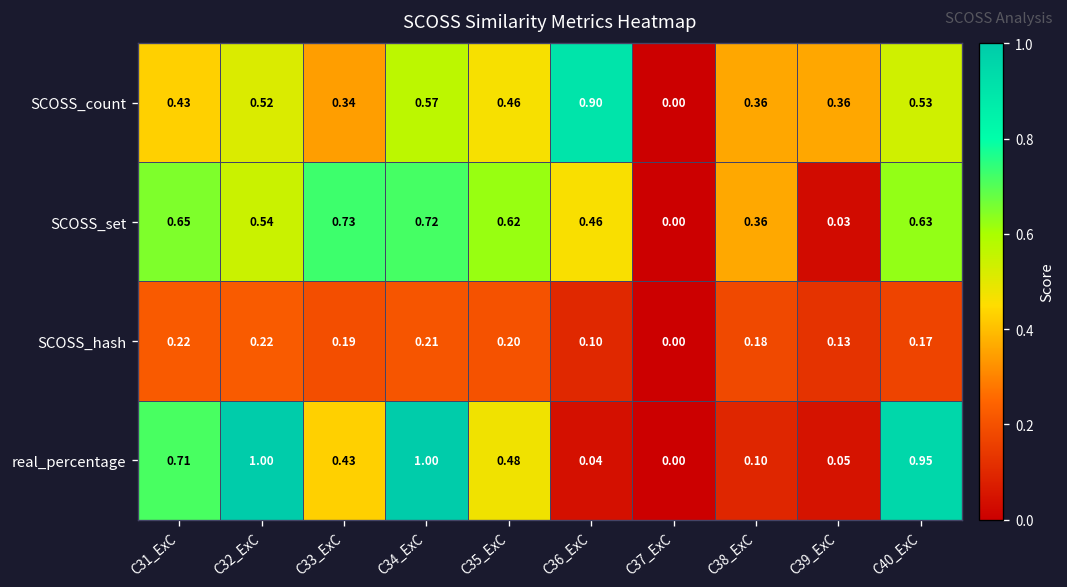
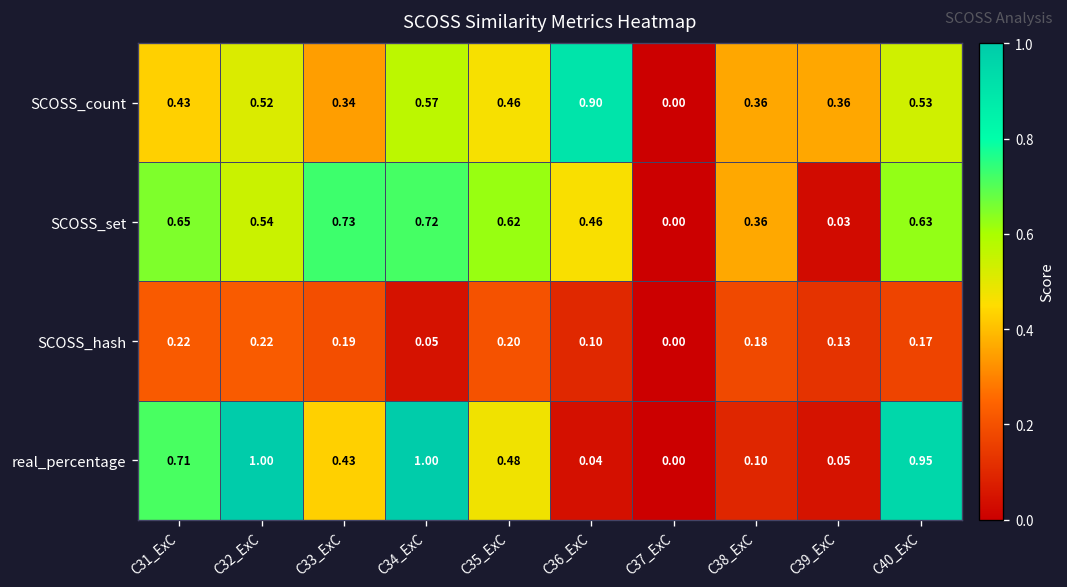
  {
    "SCOSS_count": {
      "C31_ExC": 0.43,
      "C32_ExC": 0.52,
      "C33_ExC": 0.34,
      "C34_ExC": 0.57,
      "C35_ExC": 0.46,
      "C36_ExC": 0.90,
      "C37_ExC": 0.00,
      "C38_ExC": 0.36,
      "C39_ExC": 0.36,
      "C40_ExC": 0.53
    },
    "SCOSS_set": {
      "C31_ExC": 0.65,
      "C32_ExC": 0.54,
      "C33_ExC": 0.73,
      "C34_ExC": 0.72,
      "C35_ExC": 0.62,
      "C36_ExC": 0.46,
      "C37_ExC": 0.00,
      "C38_ExC": 0.36,
      "C39_ExC": 0.03,
      "C40_ExC": 0.63
    },
    "SCOSS_hash": {
      "C31_ExC": 0.22,
      "C32_ExC": 0.22,
      "C33_ExC": 0.19,
-     "C34_ExC": 0.21,
+     "C34_ExC": 0.05,
      "C35_ExC": 0.20,
      "C36_ExC": 0.10,
      "C37_ExC": 0.00,
      "C38_ExC": 0.18,
      "C39_ExC": 0.13,
      "C40_ExC": 0.17
    },
    "real_percentage": {
      "C31_ExC": 0.71,
      "C32_ExC": 1.00,
      "C33_ExC": 0.43,
      "C34_ExC": 1.00,
      "C35_ExC": 0.48,
      "C36_ExC": 0.04,
      "C37_ExC": 0.00,
      "C38_ExC": 0.10,
      "C39_ExC": 0.05,
      "C40_ExC": 0.95
    }
  }
